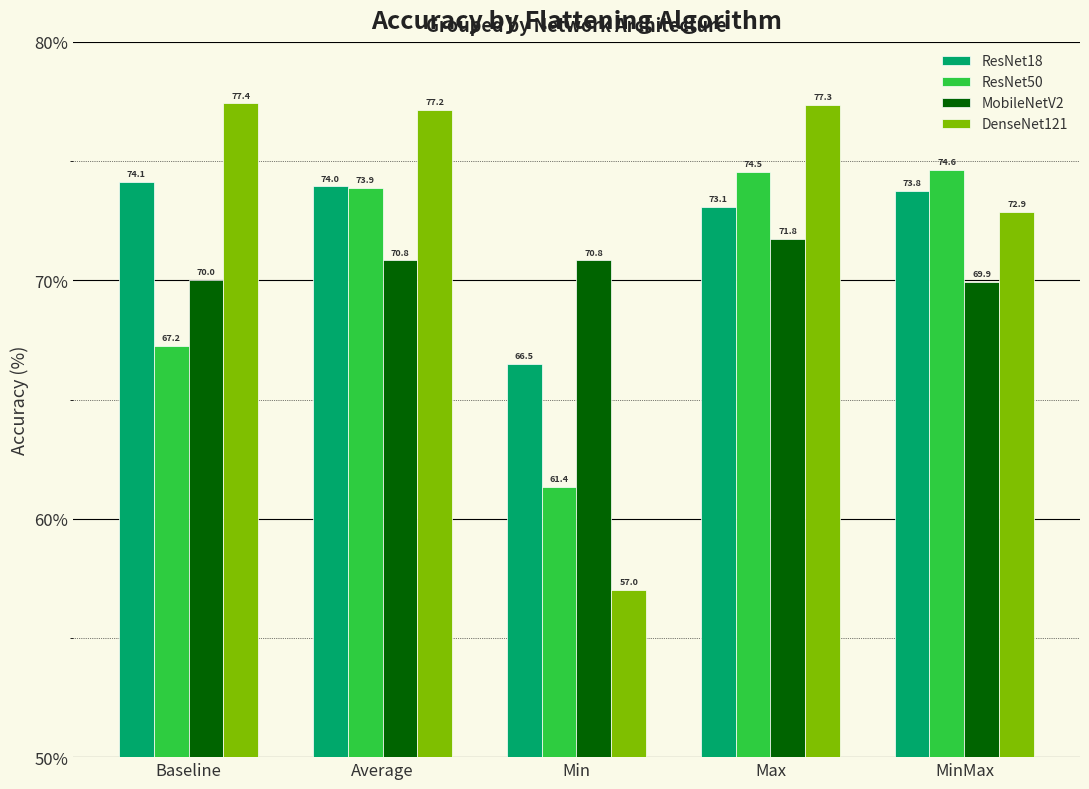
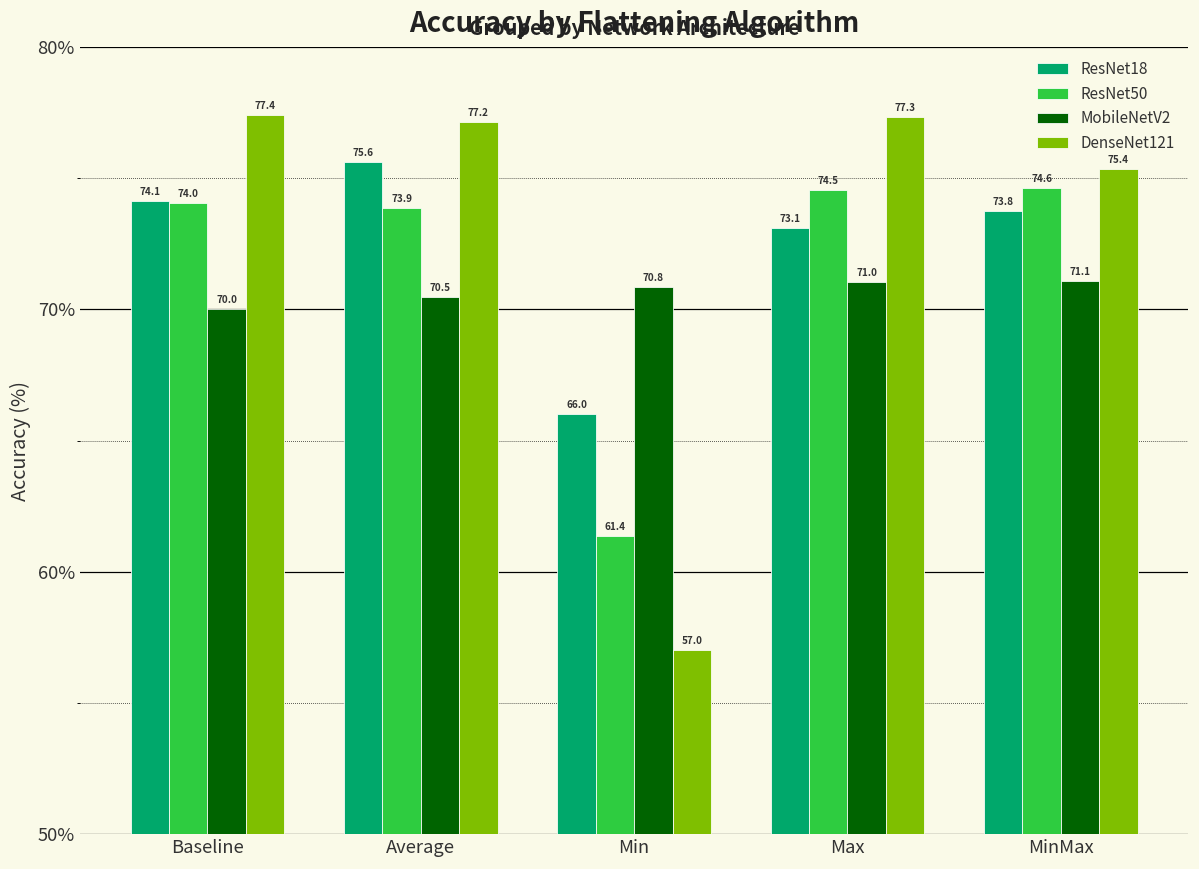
  {
    "ResNet18": {
      "Baseline": 74.1,
-     "Average": 74.0,
-     "Min": 66.5,
+     "Average": 75.6,
+     "Min": 66.0,
      "Max": 73.1,
      "MinMax": 73.8
    },
    "ResNet50": {
-     "Baseline": 67.2,
+     "Baseline": 74.0,
      "Average": 73.9,
      "Min": 61.4,
      "Max": 74.5,
      "MinMax": 74.6
    },
    "MobileNetV2": {
      "Baseline": 70.0,
-     "Average": 70.8,
+     "Average": 70.5,
      "Min": 70.8,
-     "Max": 71.8,
-     "MinMax": 69.9
+     "Max": 71.0,
+     "MinMax": 71.1
    },
    "DenseNet121": {
      "Baseline": 77.4,
      "Average": 77.2,
      "Min": 57.0,
      "Max": 77.3,
-     "MinMax": 72.9
+     "MinMax": 75.4
    }
  }
